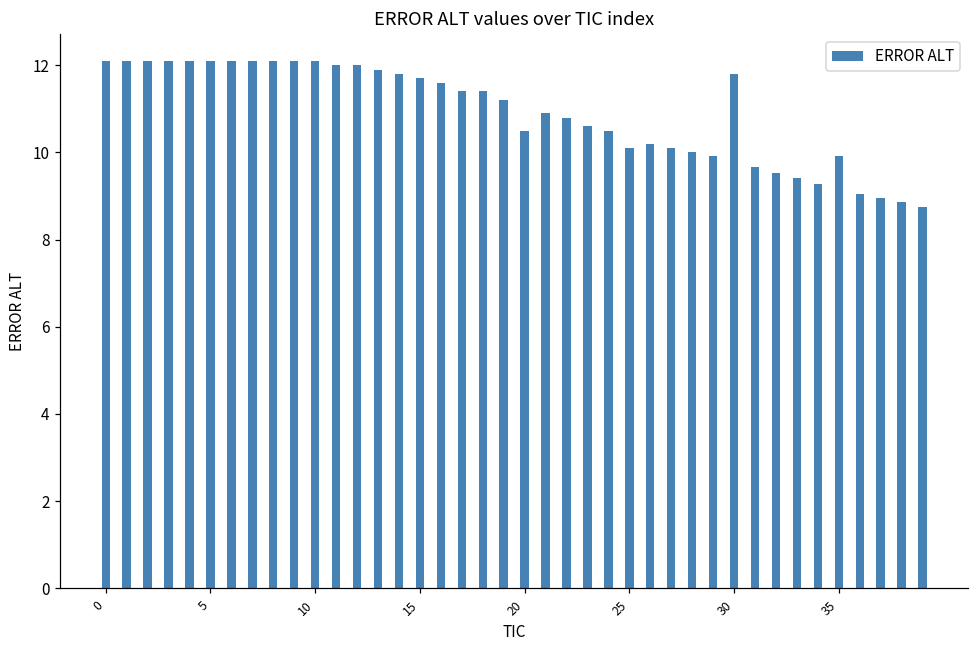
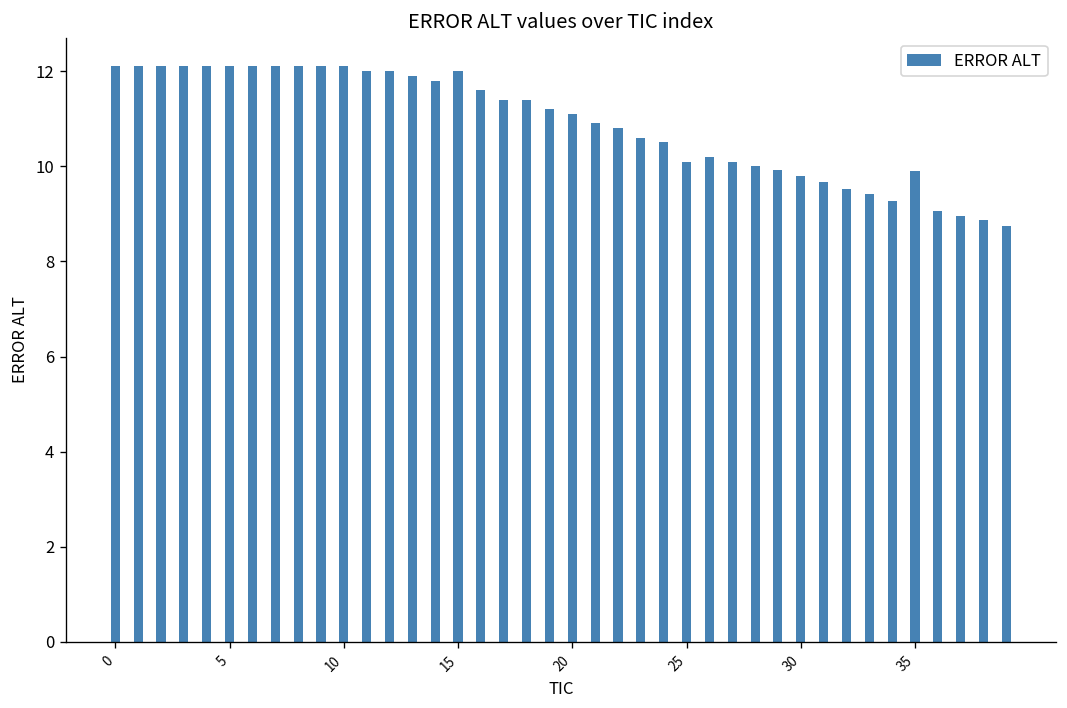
  {
    "0": 12.1,
    "5": 12.1,
    "10": 12.1,
-   "15": 11.7,
-   "20": 10.5,
+   "15": 12.0,
+   "20": 11.1,
    "25": 10.1,
-   "30": 11.8,
+   "30": 9.8,
    "35": 9.9
  }
